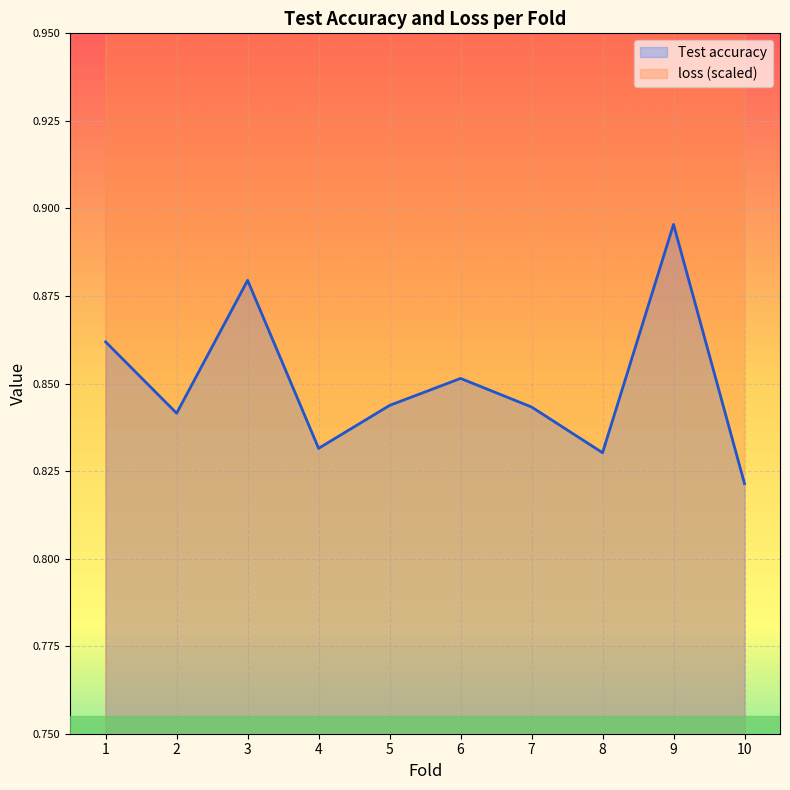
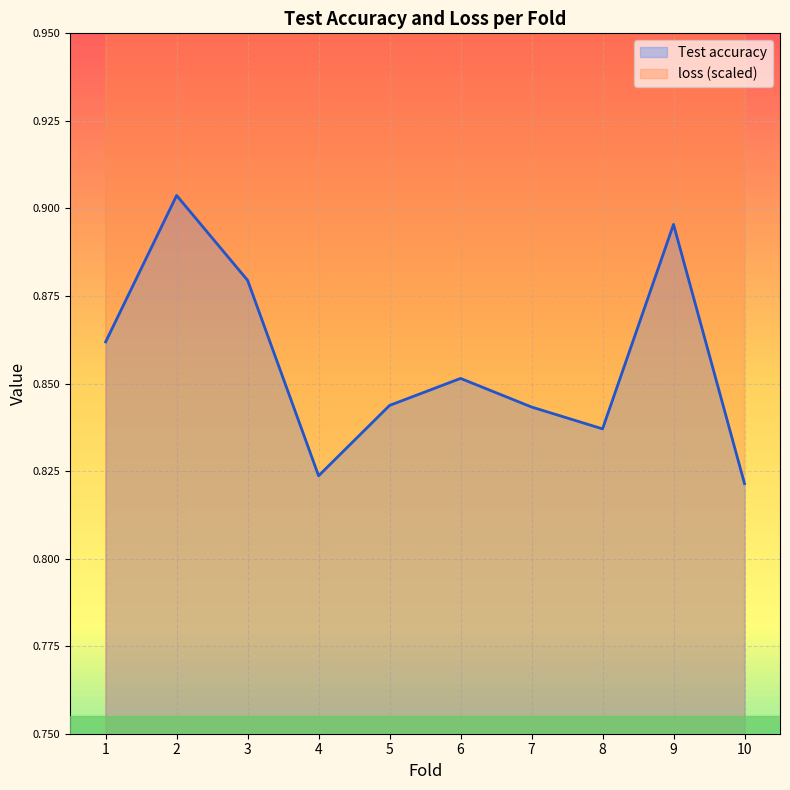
  {
    "Test accuracy": {
      "1": 0.862,
-     "2": 0.842,
+     "2": 0.904,
      "3": 0.879,
-     "4": 0.831,
+     "4": 0.824,
      "5": 0.844,
      "6": 0.851,
      "7": 0.843,
-     "8": 0.830,
+     "8": 0.837,
      "9": 0.895,
      "10": 0.821
    }
  }
